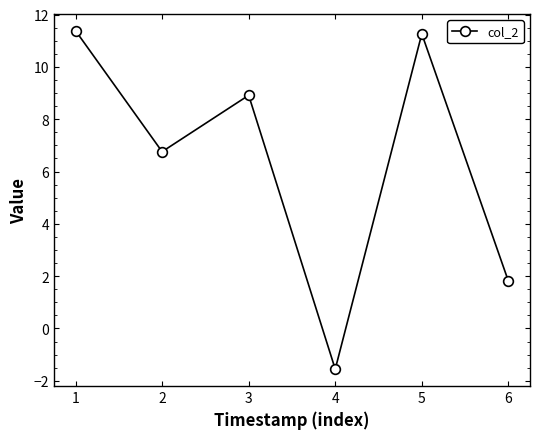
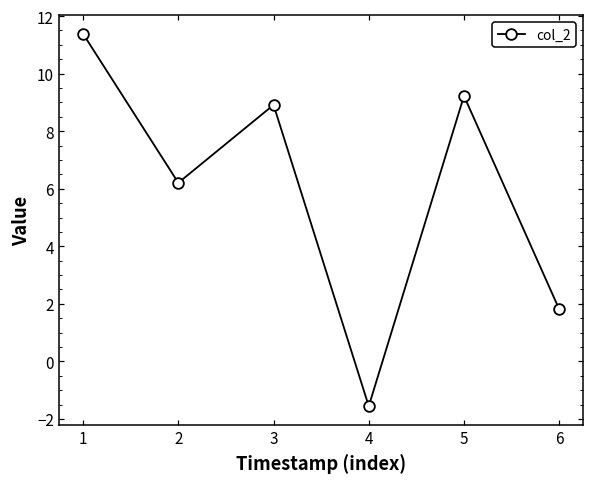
  {
    "1": 11.4,
-   "2": 6.8,
+   "2": 6.2,
    "3": 8.9,
    "4": -1.6,
-   "5": 11.3,
+   "5": 9.2,
    "6": 1.8
  }
